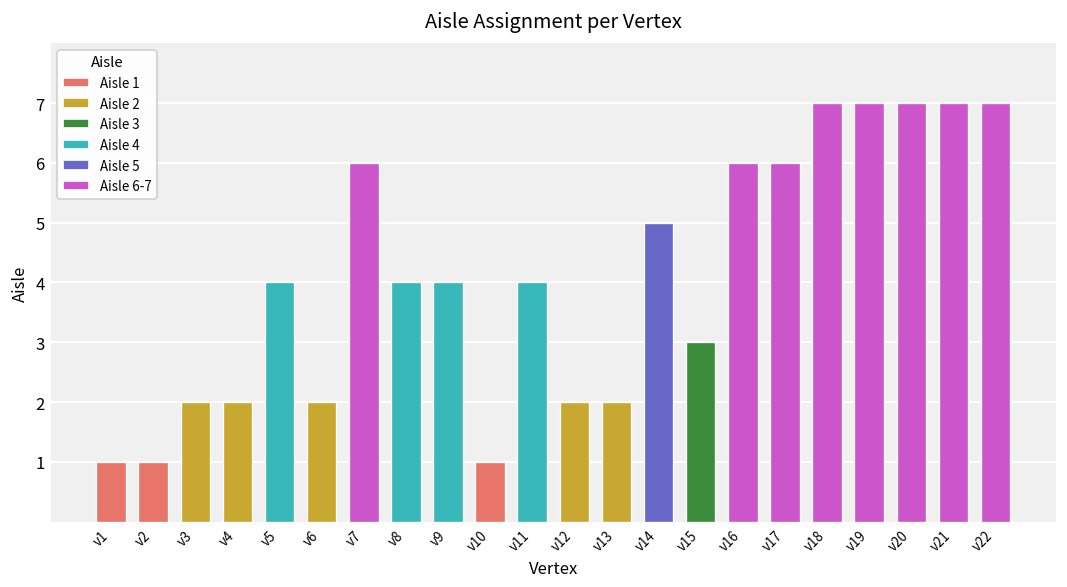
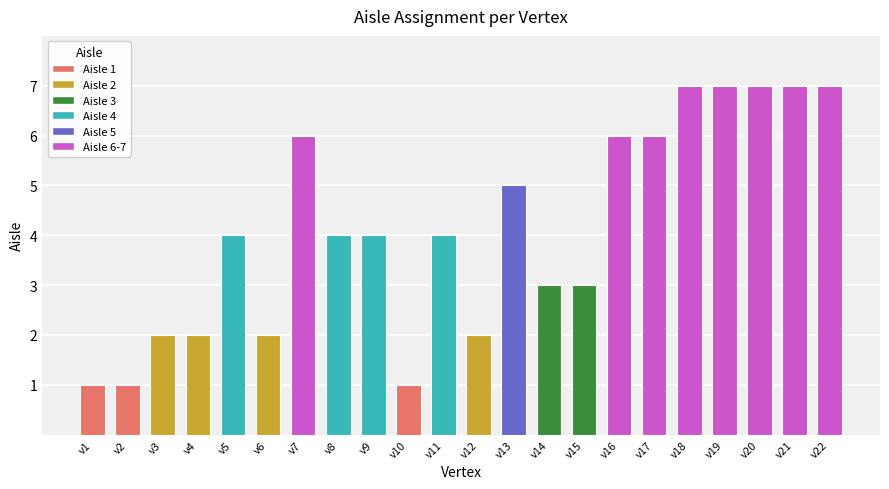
  {
    "v1": 1,
    "v2": 1,
    "v3": 2,
    "v4": 2,
    "v5": 4,
    "v6": 2,
    "v7": 6,
    "v8": 4,
    "v9": 4,
    "v10": 1,
    "v11": 4,
    "v12": 2,
-   "v13": 2,
-   "v14": 5,
+   "v13": 5,
+   "v14": 3,
    "v15": 3,
    "v16": 6,
    "v17": 6,
    "v18": 7,
    "v19": 7,
    "v20": 7,
    "v21": 7,
    "v22": 7
  }
